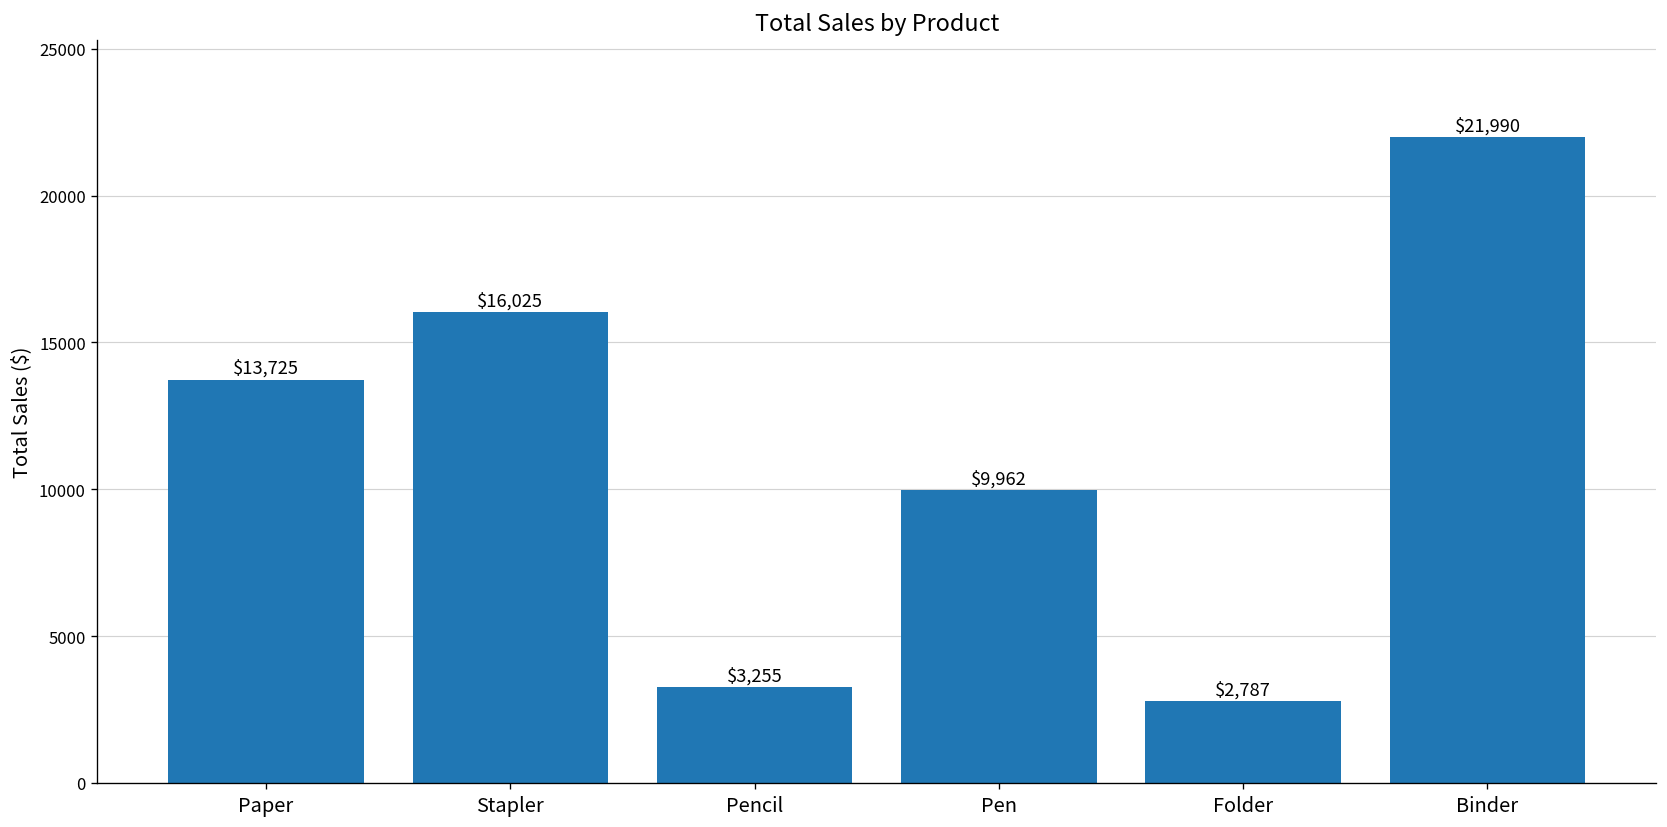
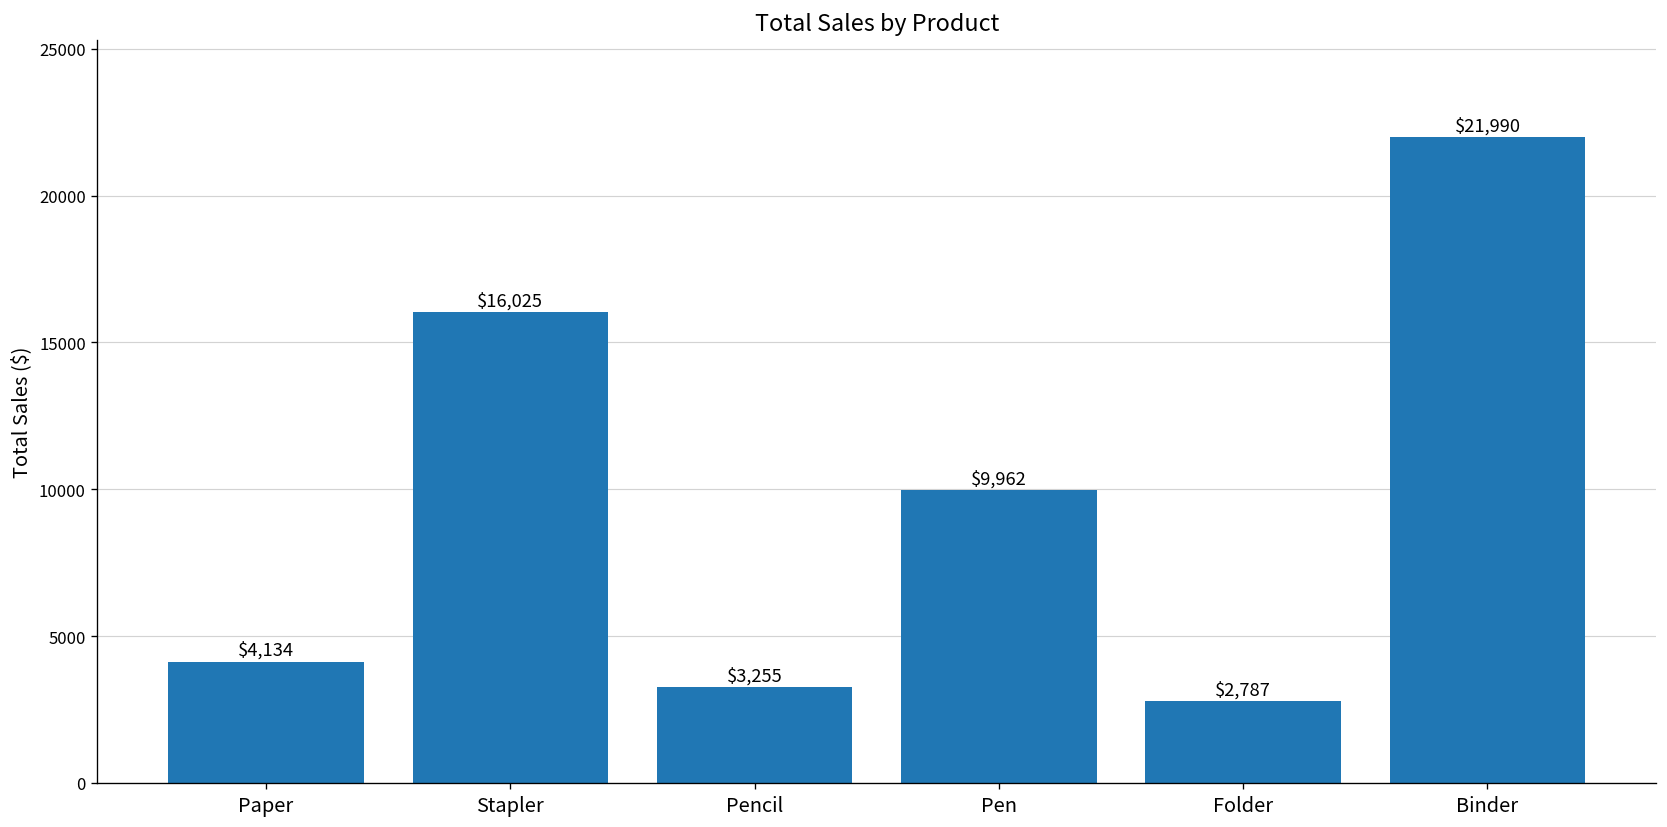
  {
-   "Paper": "$13,725",
+   "Paper": "$4,134",
    "Stapler": "$16,025",
    "Pencil": "$3,255",
    "Pen": "$9,962",
    "Folder": "$2,787",
    "Binder": "$21,990"
  }
